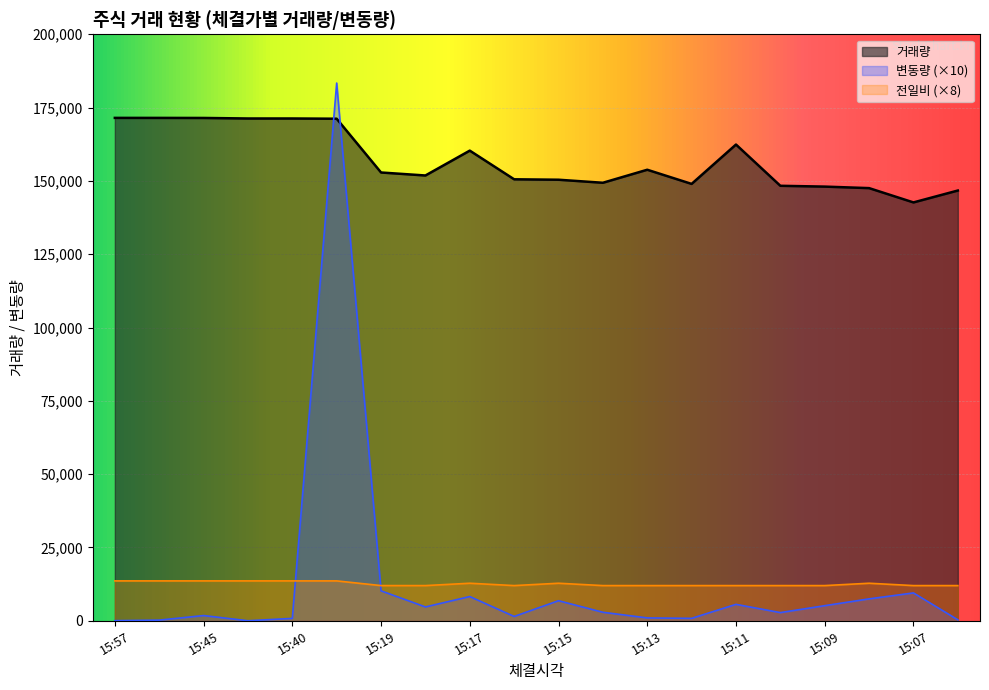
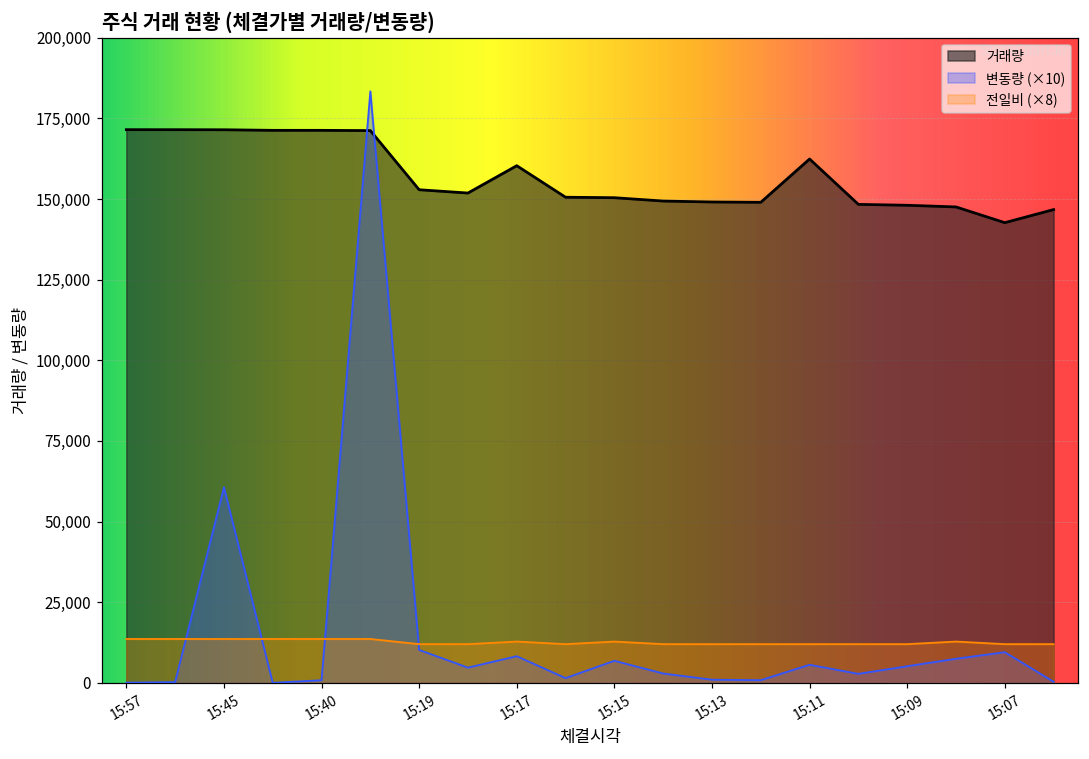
  {
    "거래량": {
      "15:57": "171,000",
      "15:45": "171,000",
      "15:40": "171,000",
      "15:19": "153,000",
      "15:17": "160,000",
      "15:15": "150,000",
-     "15:13": "154,000",
+     "15:13": "149,000",
      "15:11": "162,000",
      "15:09": "148,000",
      "15:07": "143,000"
    },
    "변동량 (×10)": {
      "15:57": "0",
-     "15:45": "2,000",
+     "15:45": "61,000",
      "15:40": "1,000",
      "15:19": "10,000",
      "15:17": "8,000",
      "15:15": "7,000",
      "15:13": "1,000",
      "15:11": "6,000",
      "15:09": "5,000",
      "15:07": "10,000"
    },
    "전일비 (×8)": {
      "15:57": "14,000",
      "15:45": "14,000",
      "15:40": "14,000",
      "15:19": "12,000",
      "15:17": "13,000",
      "15:15": "13,000",
      "15:13": "12,000",
      "15:11": "12,000",
      "15:09": "12,000",
      "15:07": "12,000"
    }
  }
